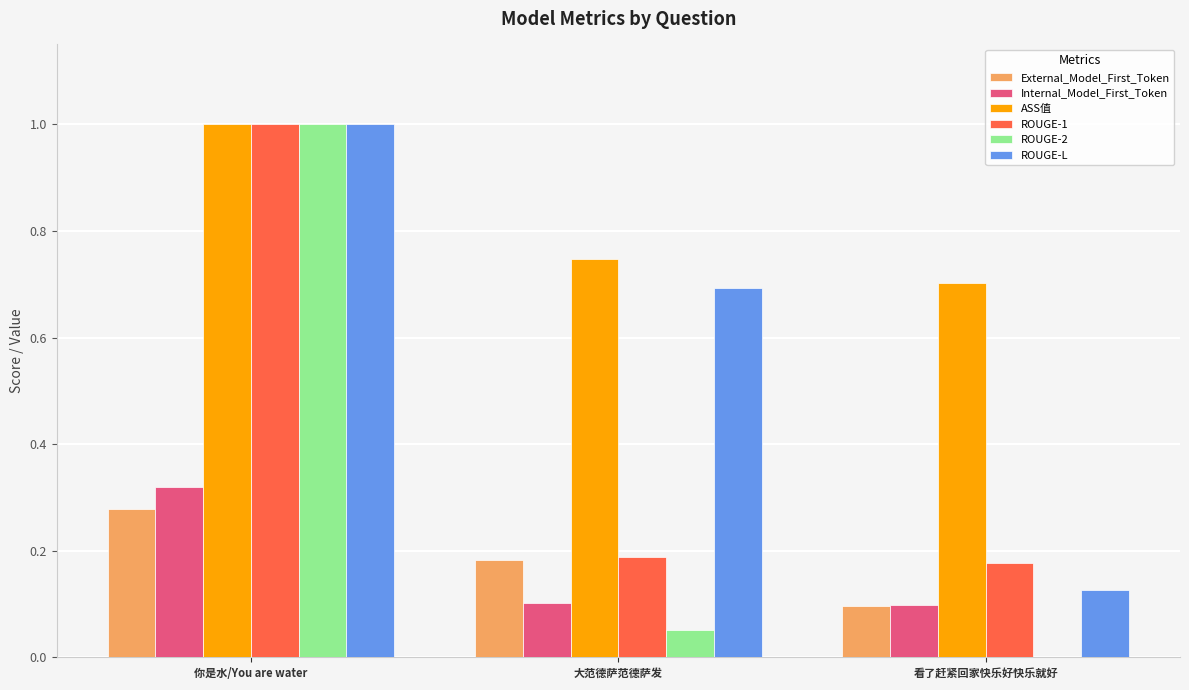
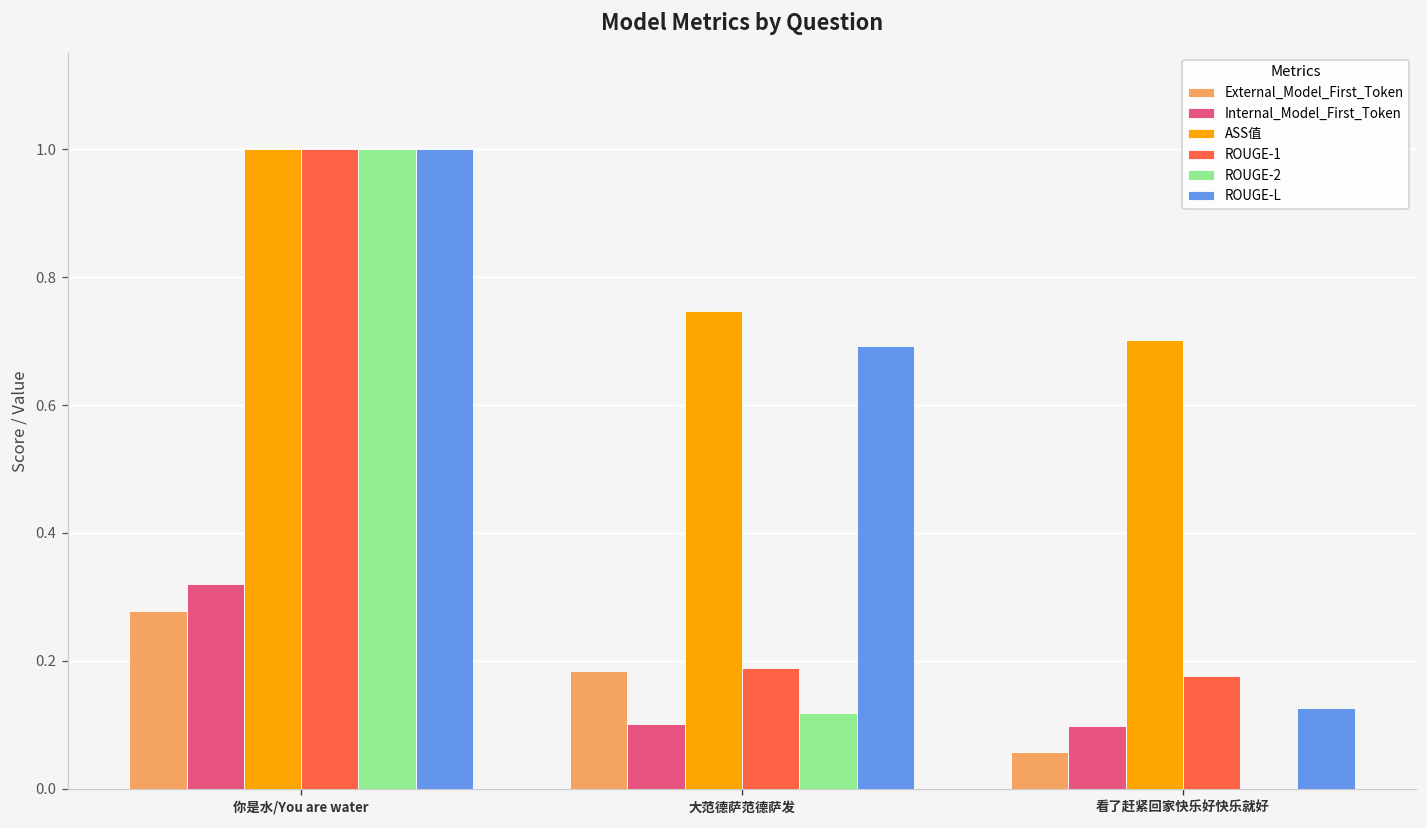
  {
    "External_Model_First_Token": {
      "你是水/You are water": 0.28,
      "大范德萨范德萨发": 0.18,
-     "看了赶紧回家快乐好快乐就好": 0.10
+     "看了赶紧回家快乐好快乐就好": 0.06
    },
    "Internal_Model_First_Token": {
      "你是水/You are water": 0.32,
      "大范德萨范德萨发": 0.10,
      "看了赶紧回家快乐好快乐就好": 0.10
    },
    "ASS值": {
      "你是水/You are water": 1.00,
      "大范德萨范德萨发": 0.75,
      "看了赶紧回家快乐好快乐就好": 0.70
    },
    "ROUGE-1": {
      "你是水/You are water": 1.00,
      "大范德萨范德萨发": 0.19,
      "看了赶紧回家快乐好快乐就好": 0.18
    },
    "ROUGE-2": {
      "你是水/You are water": 1.00,
-     "大范德萨范德萨发": 0.05,
+     "大范德萨范德萨发": 0.12,
      "看了赶紧回家快乐好快乐就好": 0.00
    },
    "ROUGE-L": {
      "你是水/You are water": 1.00,
      "大范德萨范德萨发": 0.69,
      "看了赶紧回家快乐好快乐就好": 0.13
    }
  }
